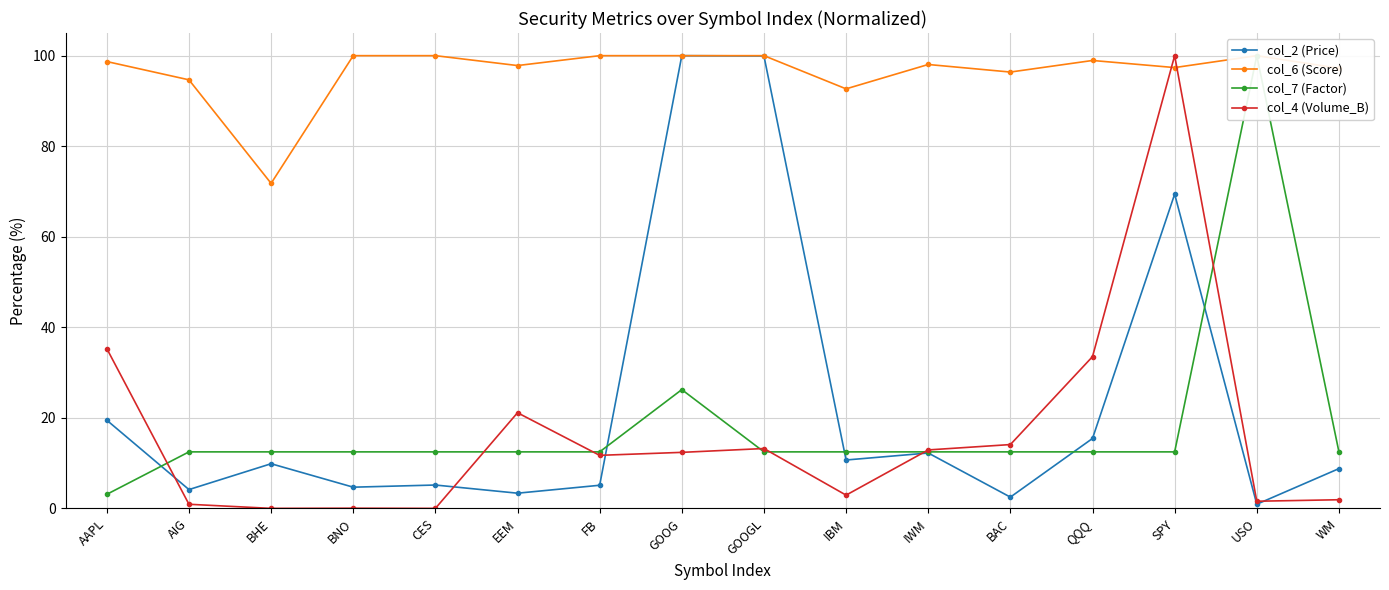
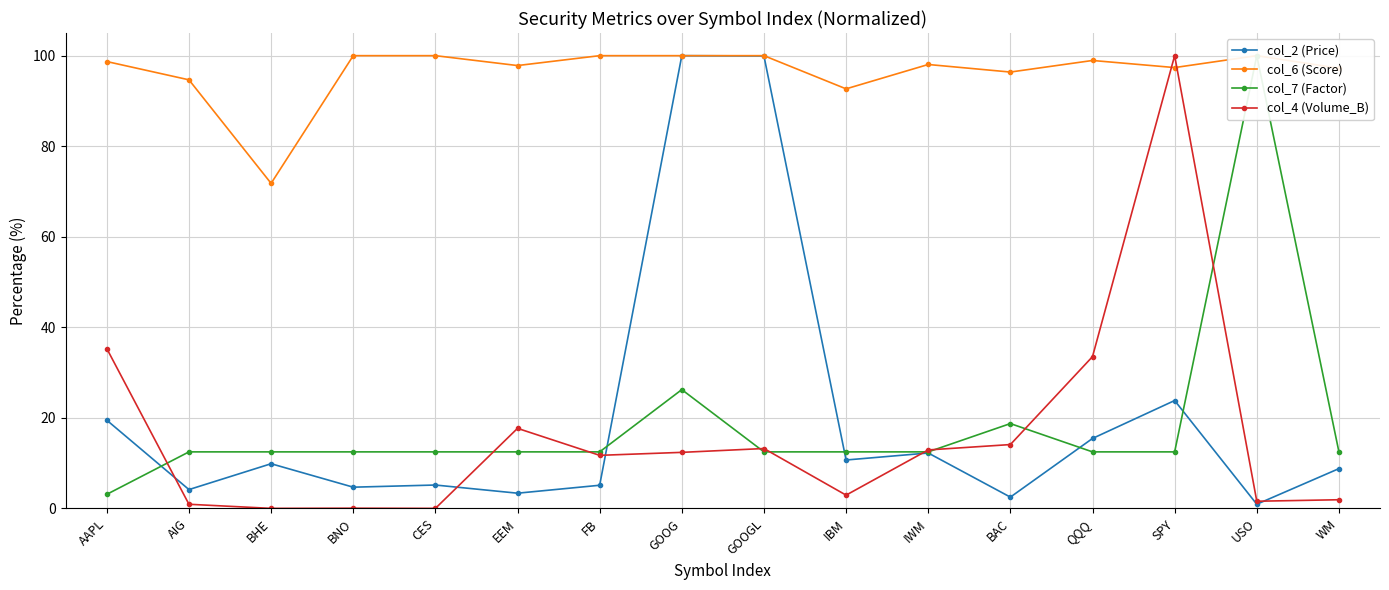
  {
    "col_2 (Price)": {
      "AAPL": 19,
      "AIG": 4,
      "BHE": 10,
      "BNO": 5,
      "CES": 5,
      "EEM": 3,
      "FB": 5,
      "IBM": 11,
      "BAC": 3,
      "QQQ": 15,
-     "SPY": 69,
+     "SPY": 24,
      "USO": 1,
      "WM": 9
    },
    "col_6 (Score)": {
      "AAPL": 99,
      "AIG": 95,
      "BHE": 72,
      "BNO": 100,
      "CES": 100,
      "EEM": 98,
      "FB": 100,
      "IBM": 93,
      "IWM": 98,
      "BAC": 96,
      "QQQ": 99,
      "SPY": 97
    },
    "col_7 (Factor)": {
      "AAPL": 3,
      "AIG": 13,
      "BHE": 13,
      "BNO": 13,
      "CES": 13,
      "EEM": 13,
      "FB": 13,
      "GOOG": 26,
      "GOOGL": 13,
      "IBM": 13,
-     "BAC": 13,
+     "BAC": 19,
      "QQQ": 13,
      "SPY": 13,
      "WM": 13
    },
    "col_4 (Volume_B)": {
      "AAPL": 35,
      "AIG": 1,
      "BHE": 0,
      "BNO": 0,
      "CES": 0,
-     "EEM": 21,
+     "EEM": 18,
      "FB": 12,
      "GOOG": 12,
      "GOOGL": 13,
      "IBM": 3,
      "BAC": 14,
      "QQQ": 34,
      "SPY": 100,
      "USO": 2,
      "WM": 2
    }
  }
